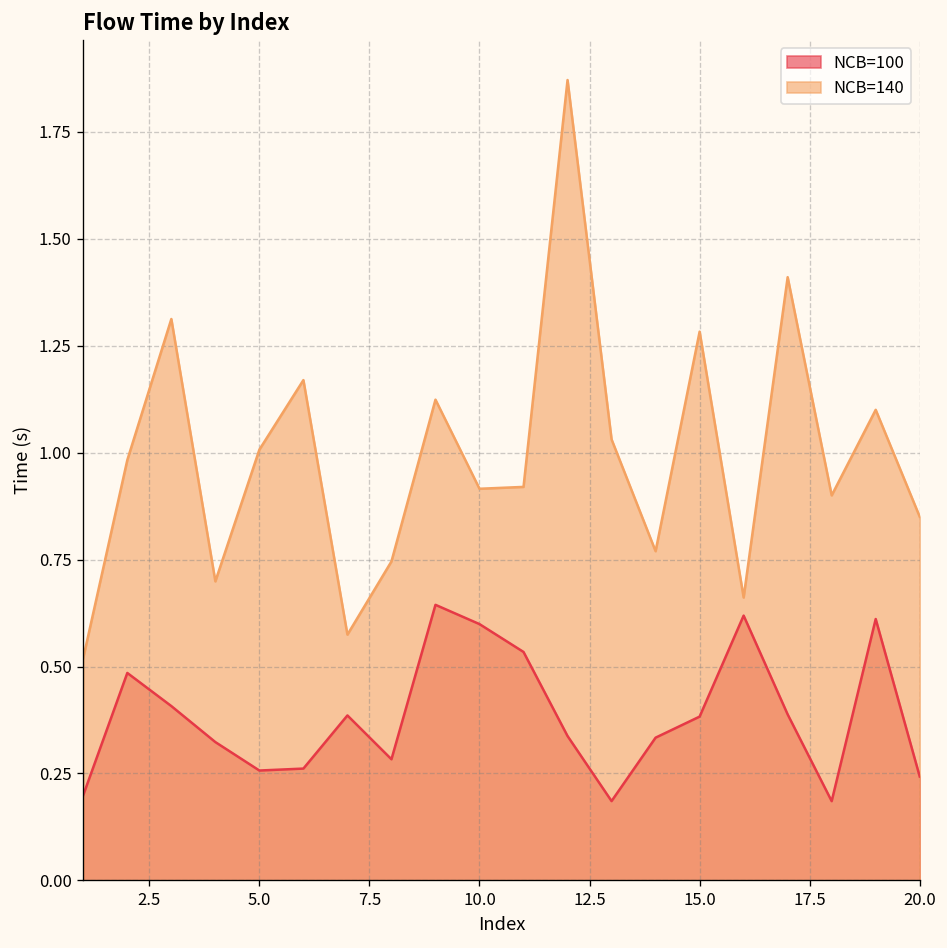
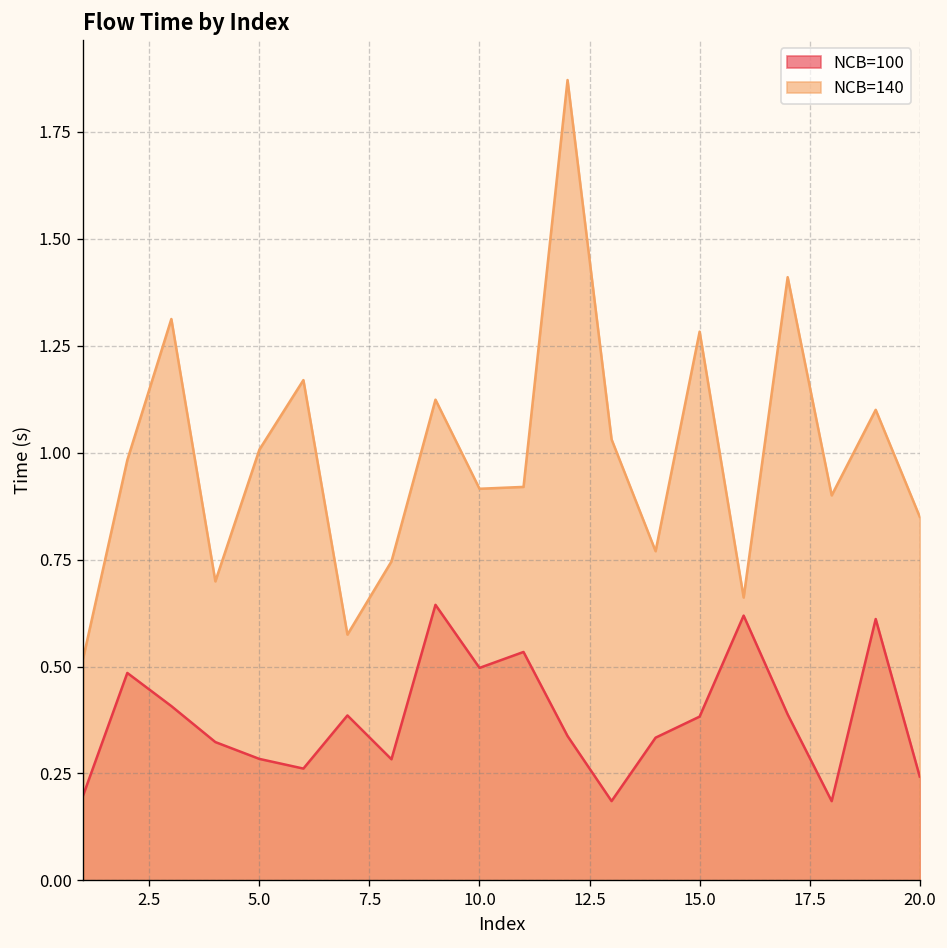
  {
    "NCB=100": {
-     "5.0": 0.26,
-     "10.0": 0.60,
+     "5.0": 0.28,
+     "10.0": 0.50,
      "15.0": 0.38,
      "20.0": 0.24
    },
    "NCB=140": {
      "5.0": 1.01,
      "10.0": 0.92,
      "15.0": 1.28,
      "20.0": 0.85
    }
  }
